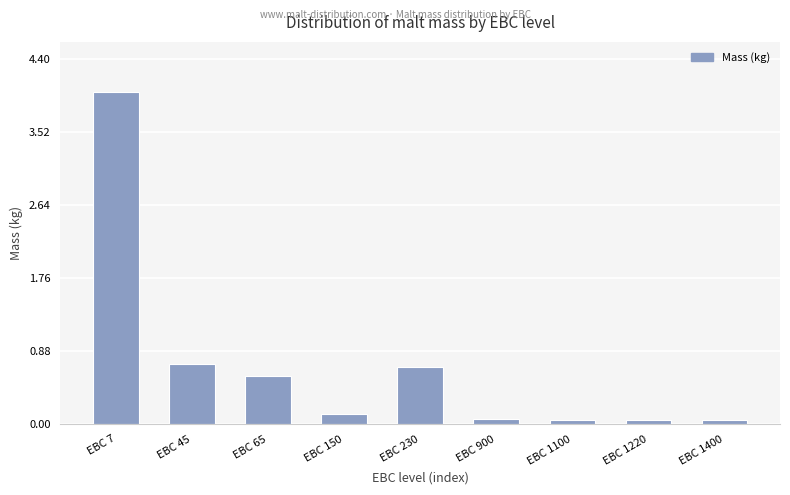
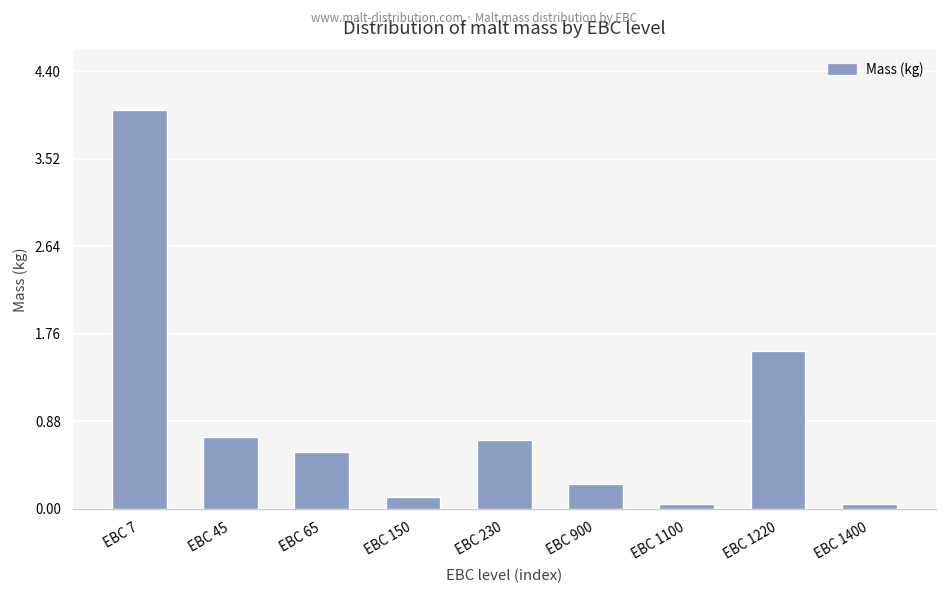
  {
    "EBC 7": 4.0,
    "EBC 45": 0.7,
    "EBC 65": 0.6,
    "EBC 150": 0.1,
    "EBC 230": 0.7,
-   "EBC 900": 0.1,
+   "EBC 900": 0.2,
    "EBC 1100": 0.1,
-   "EBC 1220": 0.0,
+   "EBC 1220": 1.6,
    "EBC 1400": 0.0
  }
